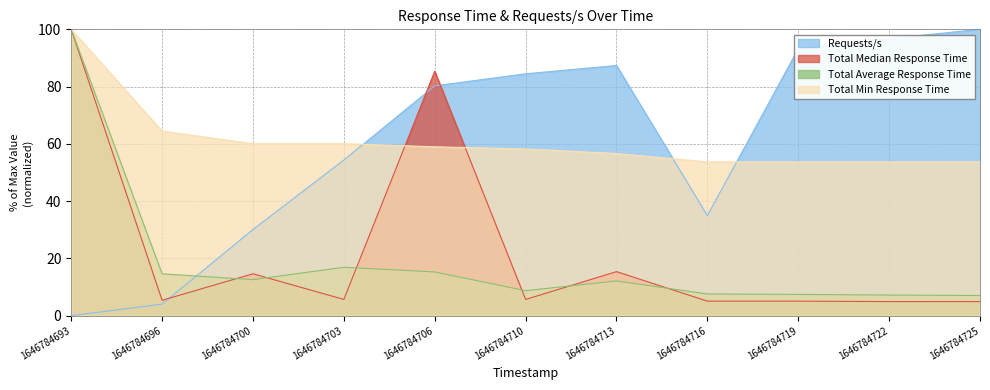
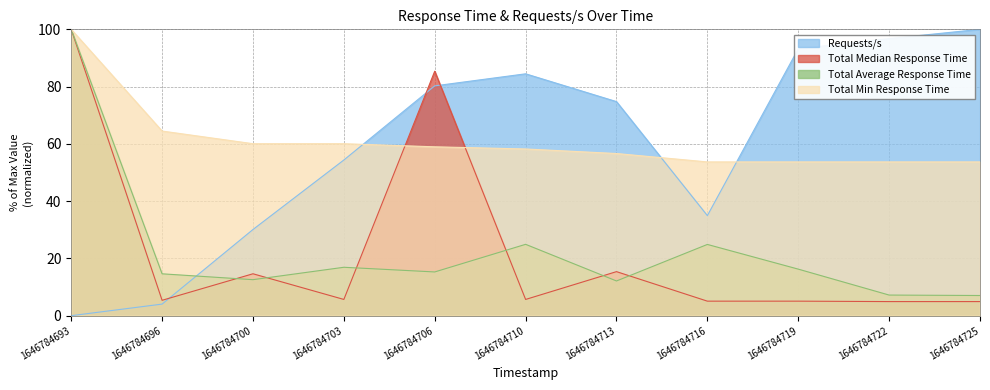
  {
    "Requests/s": {
      "1646784693": 0,
      "1646784696": 4,
      "1646784700": 30,
      "1646784703": 54,
      "1646784706": 80,
      "1646784710": 84,
-     "1646784713": 87,
+     "1646784713": 75,
      "1646784716": 35,
      "1646784725": 100
    },
    "Total Median Response Time": {
      "1646784696": 5,
      "1646784700": 15,
      "1646784703": 6,
      "1646784706": 85,
      "1646784710": 6,
      "1646784713": 15,
      "1646784716": 5,
      "1646784719": 5,
      "1646784722": 5,
      "1646784725": 5
    },
    "Total Average Response Time": {
      "1646784696": 15,
      "1646784700": 13,
      "1646784703": 17,
      "1646784706": 15,
-     "1646784710": 9,
+     "1646784710": 25,
      "1646784713": 12,
-     "1646784716": 8,
-     "1646784719": 7,
+     "1646784716": 25,
+     "1646784719": 16,
      "1646784722": 7,
      "1646784725": 7
    },
    "Total Min Response Time": {
      "1646784696": 64,
      "1646784700": 60,
      "1646784703": 60,
      "1646784706": 59,
      "1646784710": 58,
      "1646784713": 57,
      "1646784716": 54,
      "1646784719": 54,
      "1646784722": 54,
      "1646784725": 54
    }
  }
